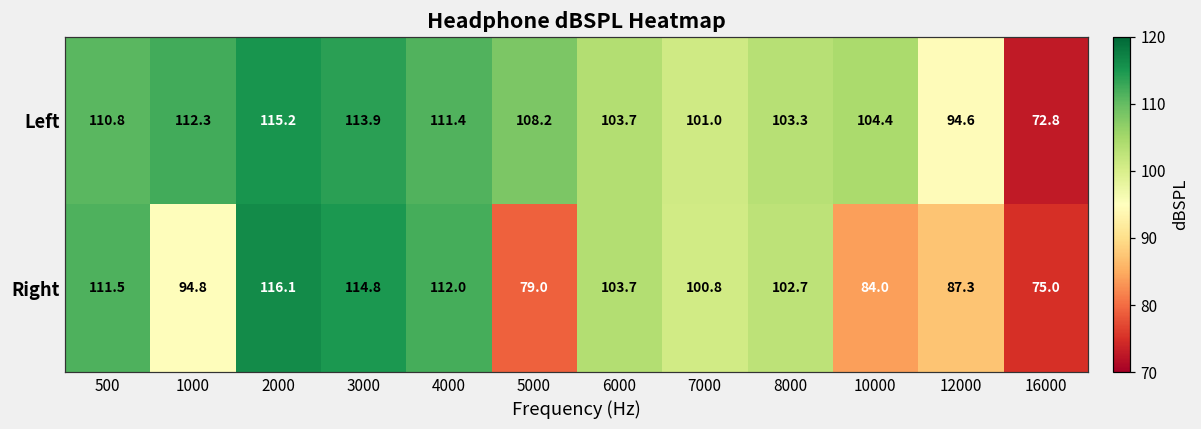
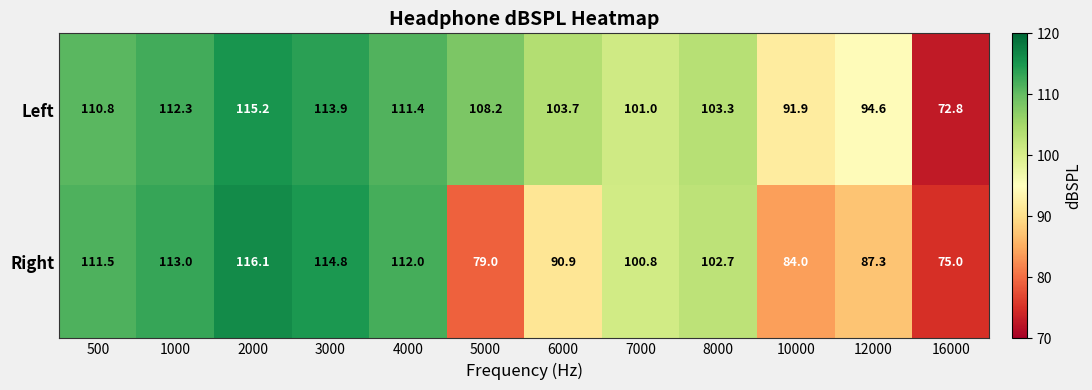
  {
    "Left": {
      "500": 110.8,
      "1000": 112.3,
      "2000": 115.2,
      "3000": 113.9,
      "4000": 111.4,
      "5000": 108.2,
      "6000": 103.7,
      "7000": 101.0,
      "8000": 103.3,
-     "10000": 104.4,
+     "10000": 91.9,
      "12000": 94.6,
      "16000": 72.8
    },
    "Right": {
      "500": 111.5,
-     "1000": 94.8,
+     "1000": 113.0,
      "2000": 116.1,
      "3000": 114.8,
      "4000": 112.0,
      "5000": 79.0,
-     "6000": 103.7,
+     "6000": 90.9,
      "7000": 100.8,
      "8000": 102.7,
      "10000": 84.0,
      "12000": 87.3,
      "16000": 75.0
    }
  }
